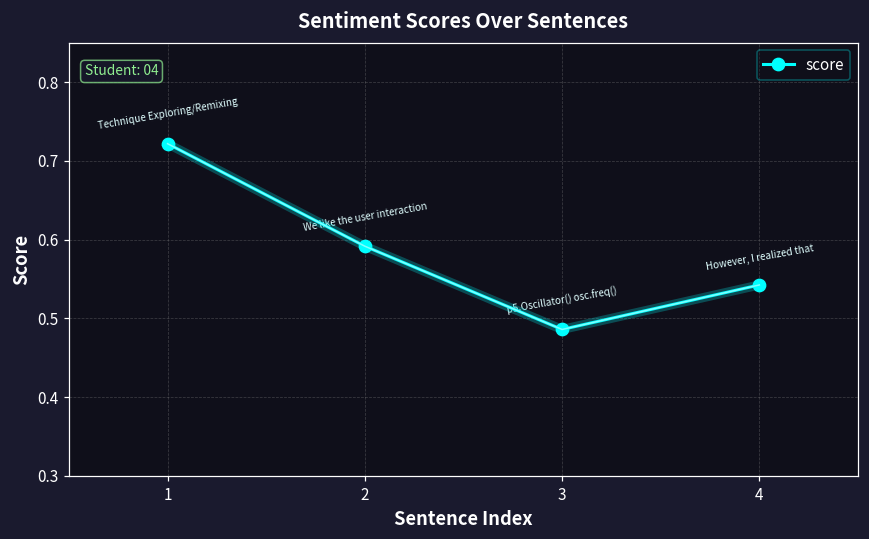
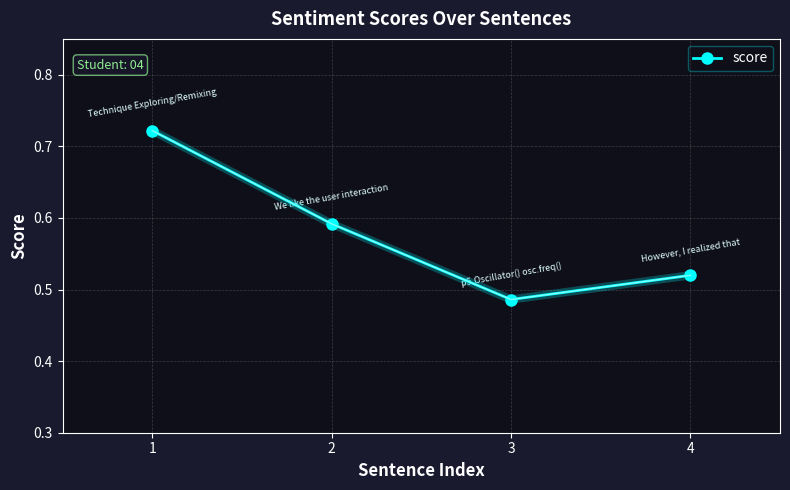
  {
    "1": 0.72,
    "2": 0.59,
    "3": 0.49,
-   "4": 0.54
+   "4": 0.52
  }
